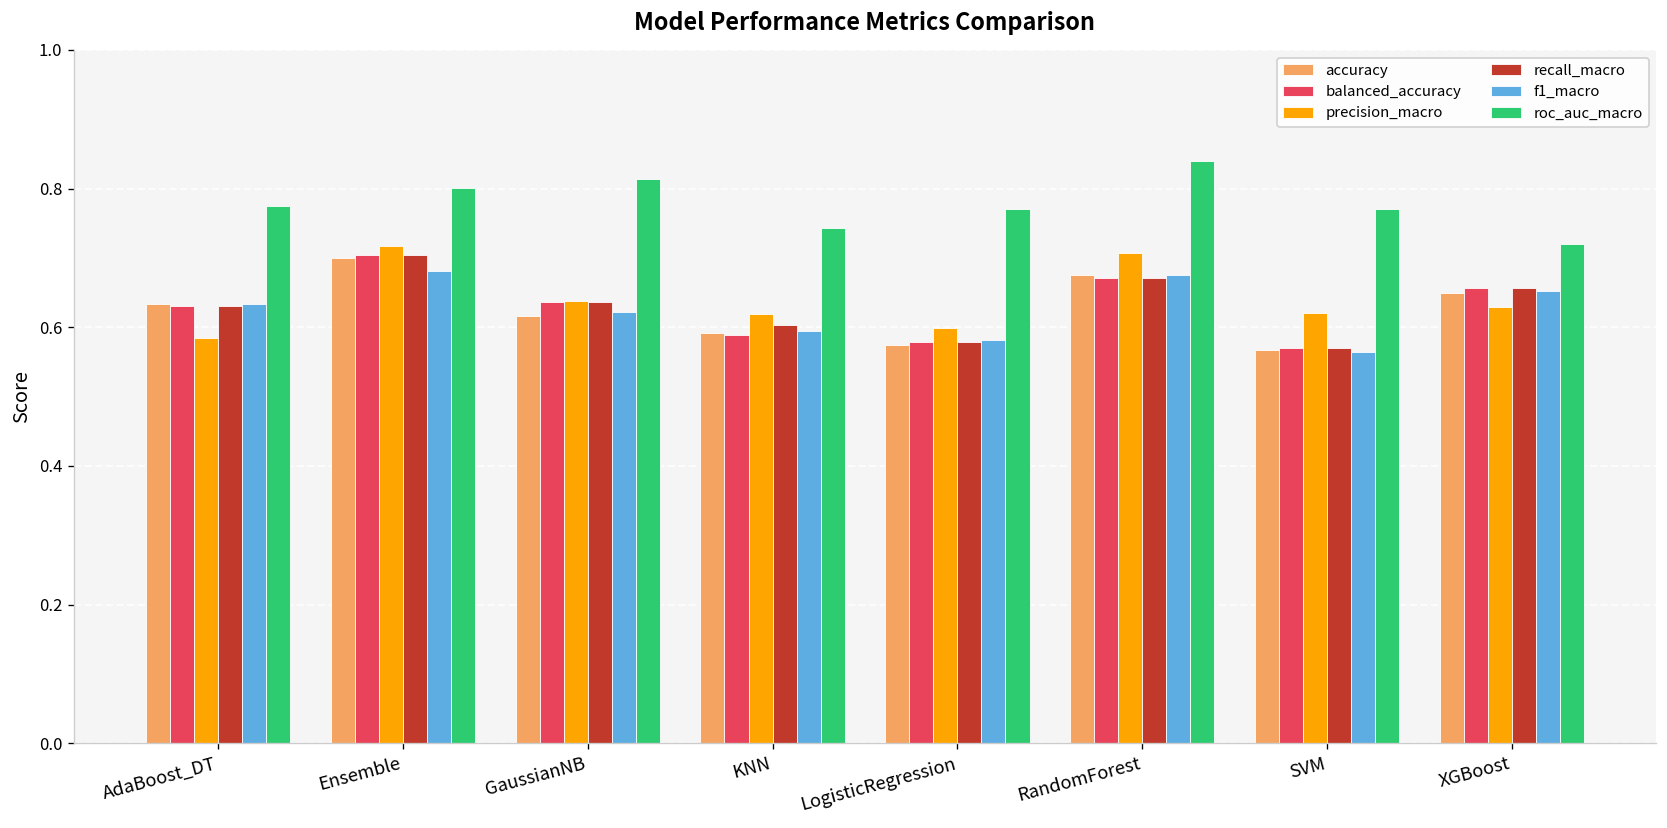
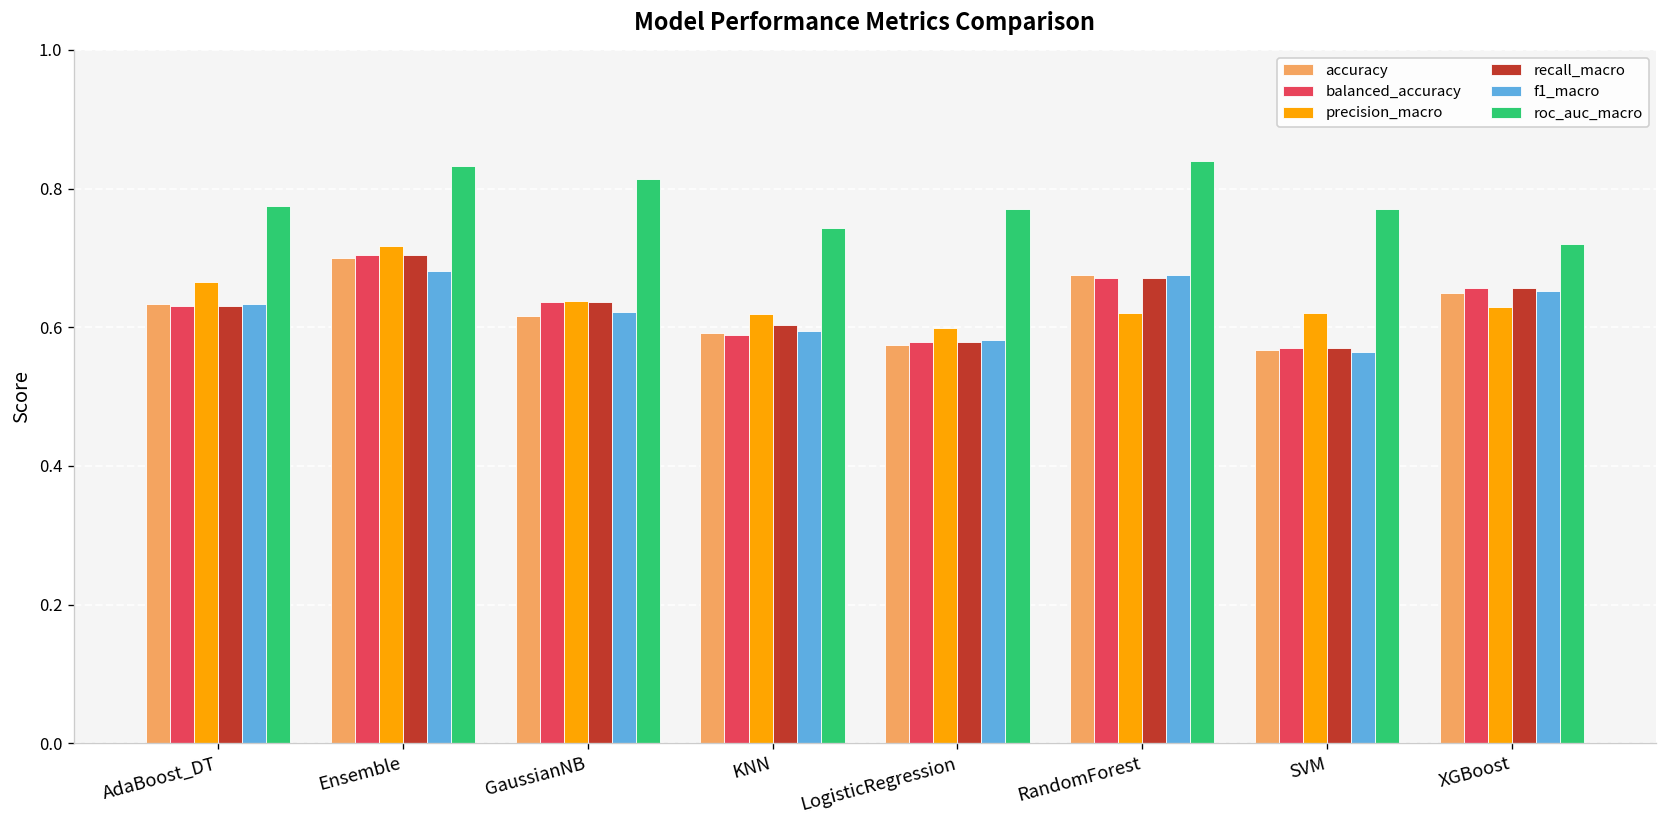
  {
    "accuracy": {
      "AdaBoost_DT": 0.63,
      "Ensemble": 0.70,
      "GaussianNB": 0.62,
      "KNN": 0.59,
      "LogisticRegression": 0.58,
      "RandomForest": 0.68,
      "SVM": 0.57,
      "XGBoost": 0.65
    },
    "balanced_accuracy": {
      "AdaBoost_DT": 0.63,
      "Ensemble": 0.70,
      "GaussianNB": 0.64,
      "KNN": 0.59,
      "LogisticRegression": 0.58,
      "RandomForest": 0.67,
      "SVM": 0.57,
      "XGBoost": 0.66
    },
    "precision_macro": {
-     "AdaBoost_DT": 0.58,
+     "AdaBoost_DT": 0.67,
      "Ensemble": 0.72,
      "GaussianNB": 0.64,
      "KNN": 0.62,
      "LogisticRegression": 0.60,
-     "RandomForest": 0.71,
+     "RandomForest": 0.62,
      "SVM": 0.62,
      "XGBoost": 0.63
    },
    "recall_macro": {
      "AdaBoost_DT": 0.63,
      "Ensemble": 0.70,
      "GaussianNB": 0.64,
      "KNN": 0.60,
      "LogisticRegression": 0.58,
      "RandomForest": 0.67,
      "SVM": 0.57,
      "XGBoost": 0.66
    },
    "f1_macro": {
      "AdaBoost_DT": 0.63,
      "Ensemble": 0.68,
      "GaussianNB": 0.62,
      "KNN": 0.59,
      "LogisticRegression": 0.58,
      "RandomForest": 0.68,
      "SVM": 0.56,
      "XGBoost": 0.65
    },
    "roc_auc_macro": {
      "AdaBoost_DT": 0.77,
-     "Ensemble": 0.80,
+     "Ensemble": 0.83,
      "GaussianNB": 0.81,
      "KNN": 0.74,
      "LogisticRegression": 0.77,
      "RandomForest": 0.84,
      "SVM": 0.77,
      "XGBoost": 0.72
    }
  }
